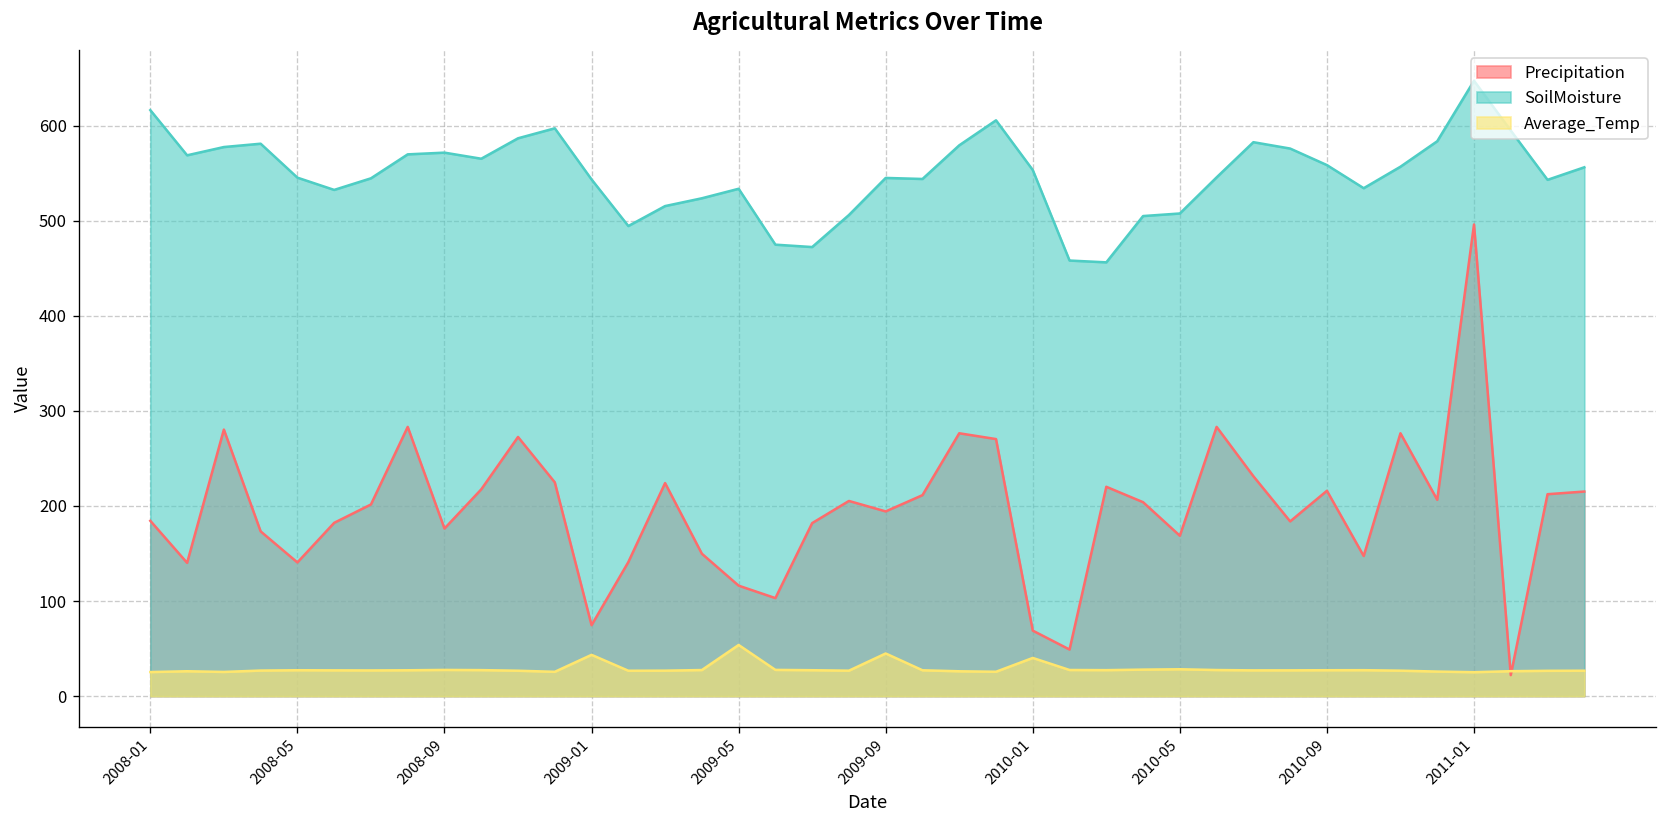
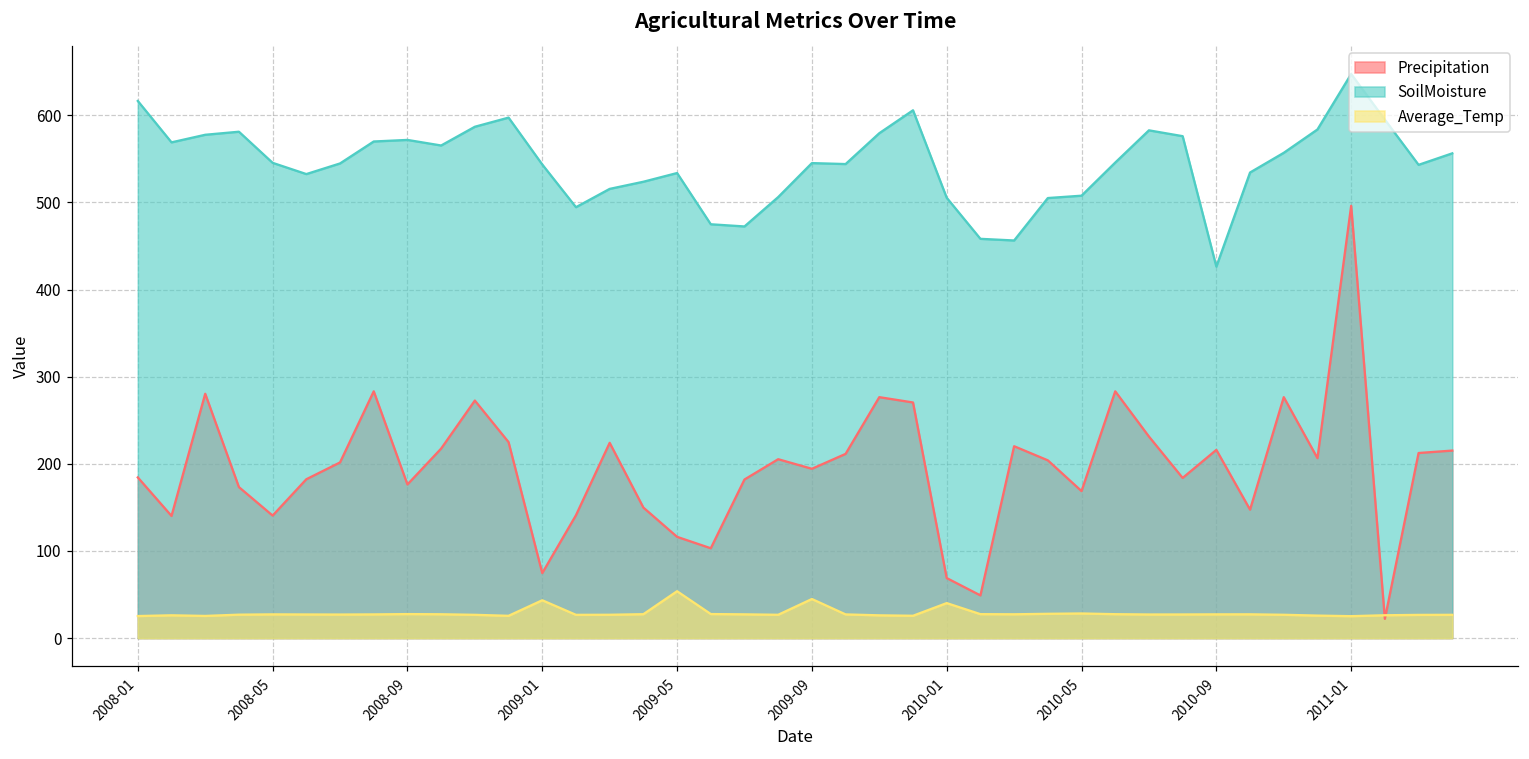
  {
    "Precipitation": {
      "2008-01": 180,
      "2008-05": 140,
      "2008-09": 180,
      "2009-01": 70,
      "2009-05": 120,
      "2009-09": 190,
      "2010-01": 70,
      "2010-05": 170,
      "2010-09": 220,
      "2011-01": 500
    },
    "SoilMoisture": {
      "2008-01": 620,
      "2008-05": 550,
      "2008-09": 570,
      "2009-01": 540,
      "2009-05": 530,
      "2009-09": 550,
-     "2010-01": 550,
+     "2010-01": 510,
      "2010-05": 510,
-     "2010-09": 560
+     "2010-09": 430
    },
    "Average_Temp": {
      "2008-01": 30,
      "2008-05": 30,
      "2008-09": 30,
      "2009-01": 40,
      "2009-05": 50,
      "2009-09": 40,
      "2010-01": 40,
      "2010-05": 30,
      "2010-09": 30,
      "2011-01": 30
    }
  }
